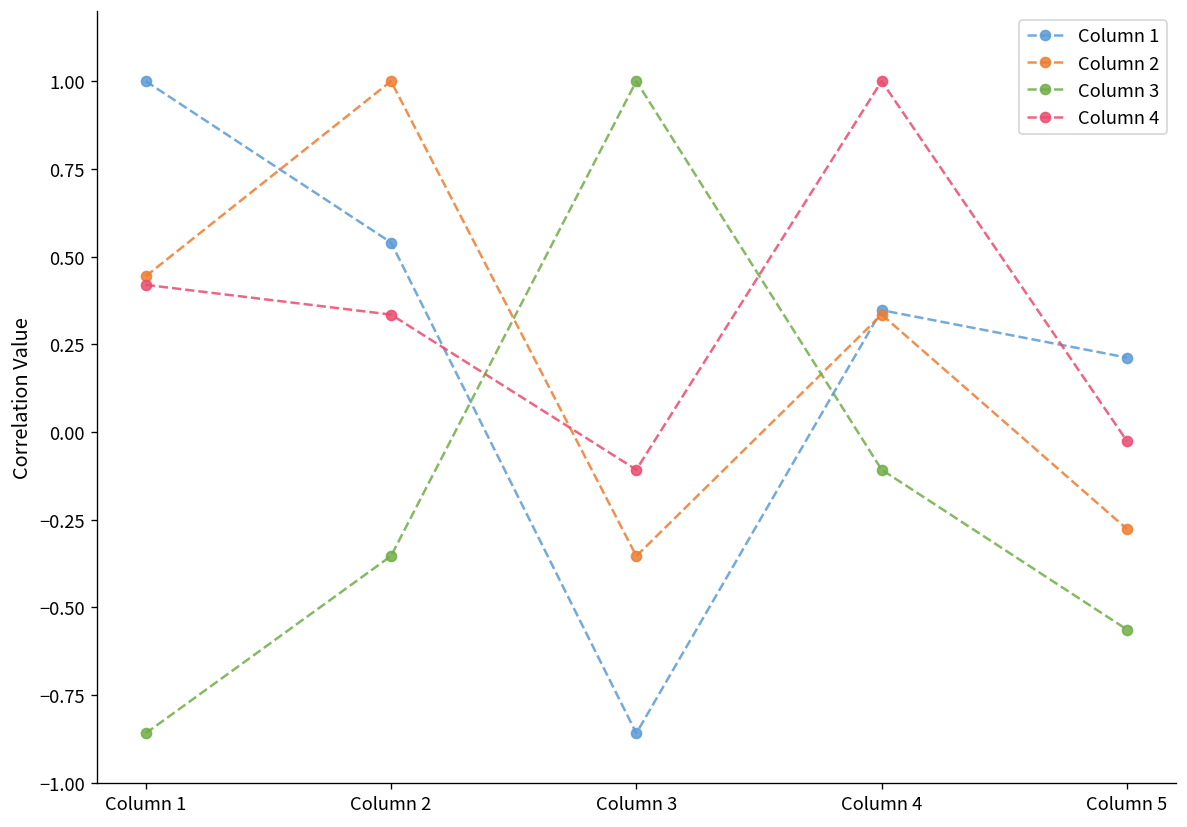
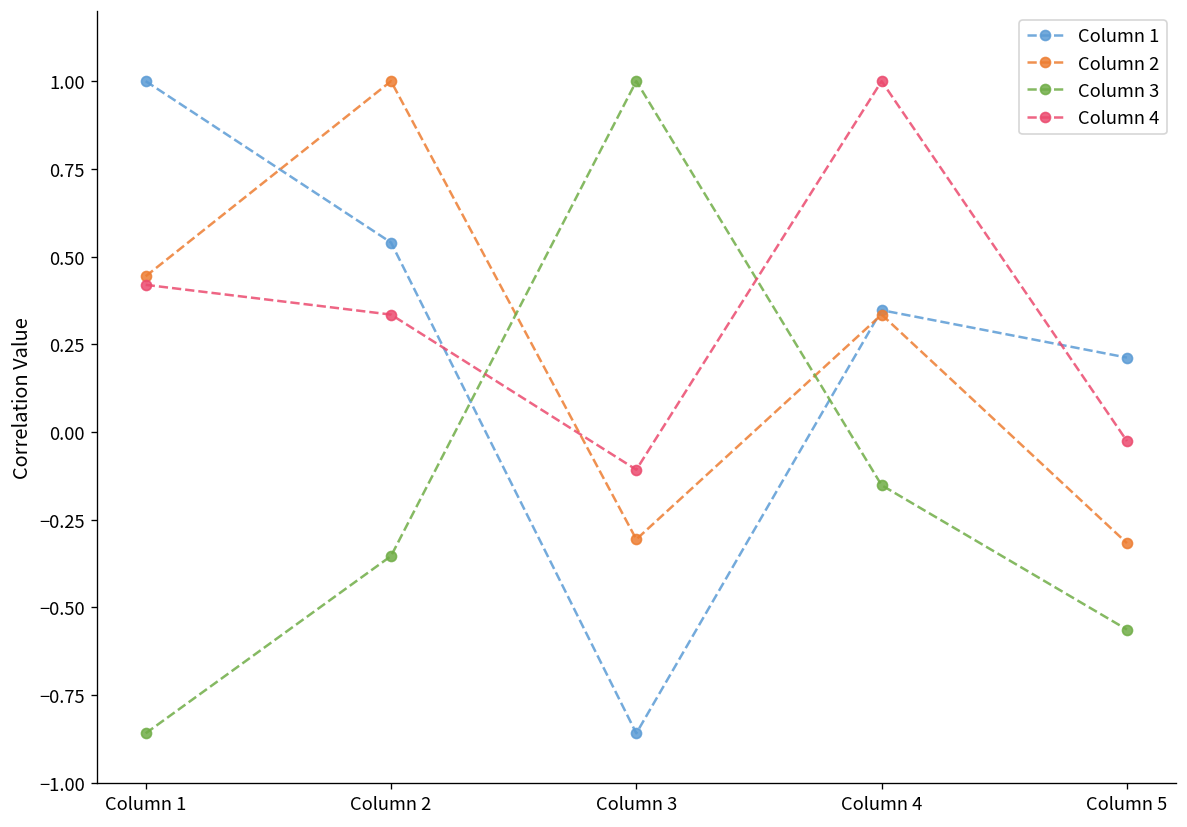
  {
    "Column 1": {
      "Column 1": 1.00,
      "Column 2": 0.54,
      "Column 3": -0.86,
      "Column 4": 0.35,
      "Column 5": 0.21
    },
    "Column 2": {
      "Column 1": 0.44,
      "Column 2": 1.00,
-     "Column 3": -0.35,
+     "Column 3": -0.31,
      "Column 4": 0.33,
-     "Column 5": -0.28
+     "Column 5": -0.32
    },
    "Column 3": {
      "Column 1": -0.86,
      "Column 2": -0.35,
      "Column 3": 1.00,
-     "Column 4": -0.11,
+     "Column 4": -0.15,
      "Column 5": -0.56
    },
    "Column 4": {
      "Column 1": 0.42,
      "Column 2": 0.33,
      "Column 3": -0.11,
      "Column 4": 1.00,
      "Column 5": -0.03
    }
  }
